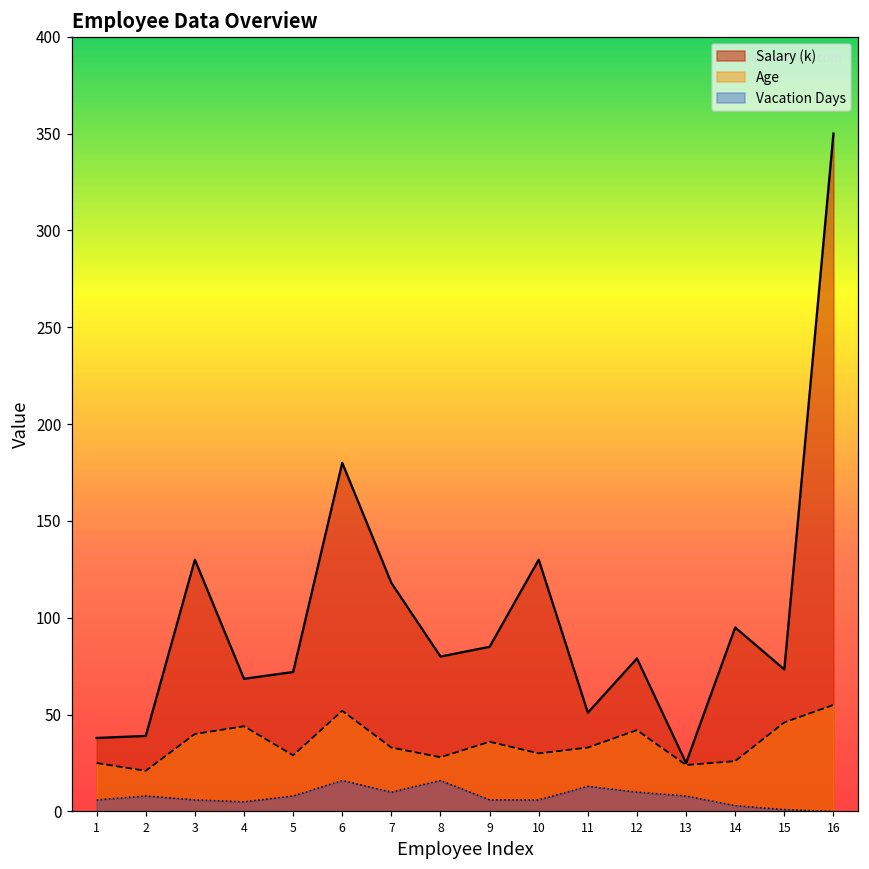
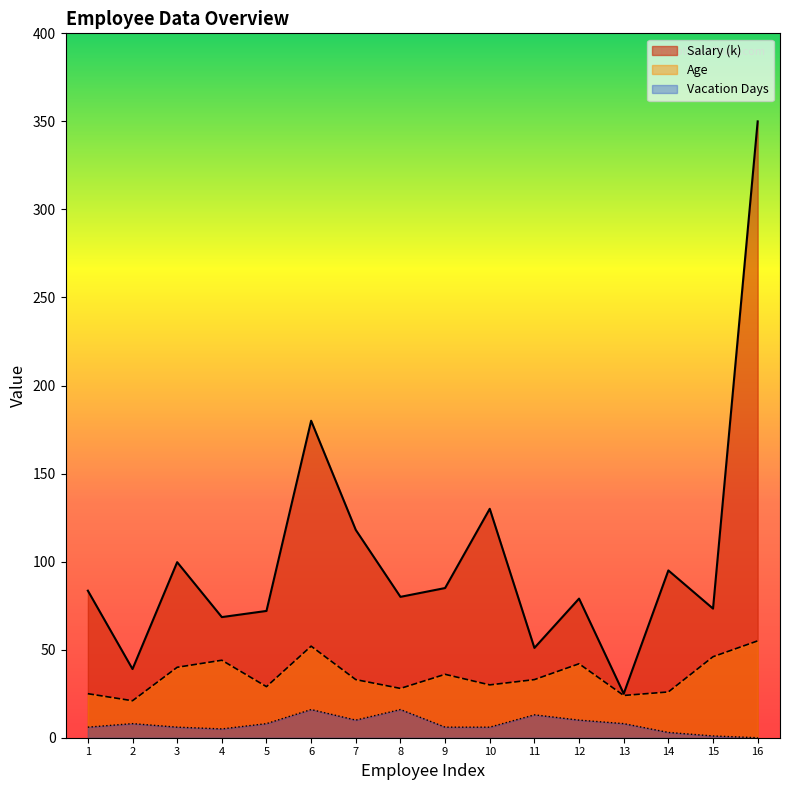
  {
    "Salary (k)": {
-     "1": 38,
+     "1": 84,
      "2": 39,
-     "3": 130,
+     "3": 100,
      "4": 69,
      "5": 72,
      "6": 180,
      "7": 118,
      "8": 80,
      "9": 85,
      "10": 130,
      "11": 51,
      "12": 79,
      "14": 95,
      "15": 73,
      "16": 350
    },
    "Age": {
      "1": 25,
      "2": 21,
      "3": 40,
      "4": 44,
      "5": 29,
      "6": 52,
      "7": 33,
      "8": 28,
      "9": 36,
      "10": 30,
      "11": 33,
      "12": 42,
      "14": 26,
      "15": 46,
      "16": 55
    },
    "Vacation Days": {
      "1": 6,
      "2": 8,
      "3": 6,
      "4": 5,
      "5": 8,
      "6": 16,
      "7": 10,
      "8": 16,
      "9": 6,
      "10": 6,
      "11": 13,
      "12": 10,
      "13": 8,
      "14": 3,
      "15": 1,
      "16": 0
    }
  }
